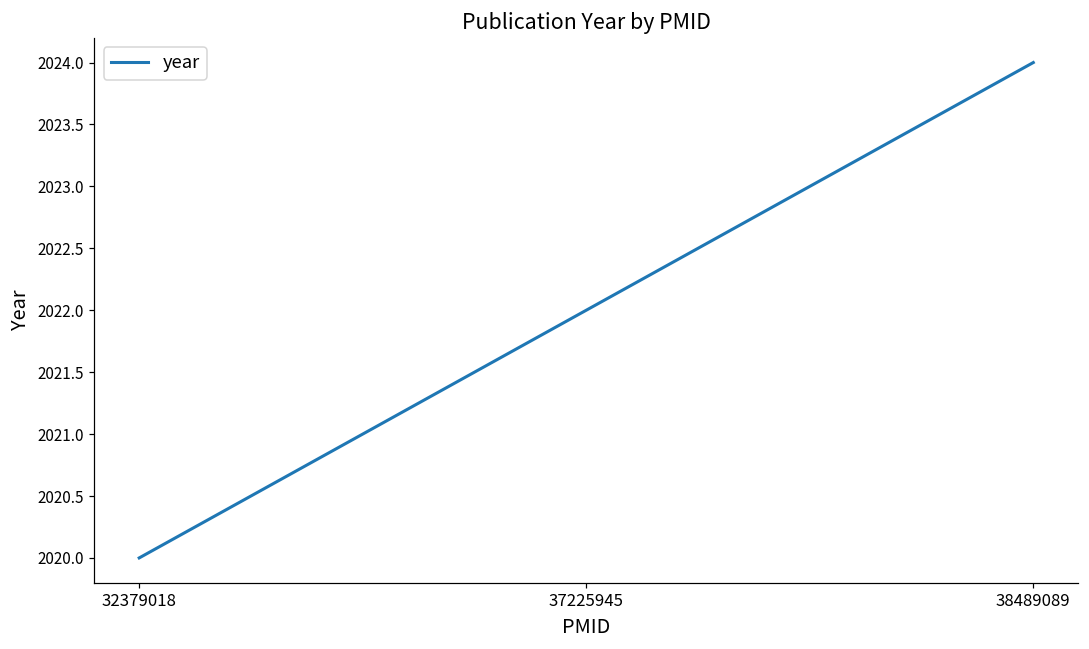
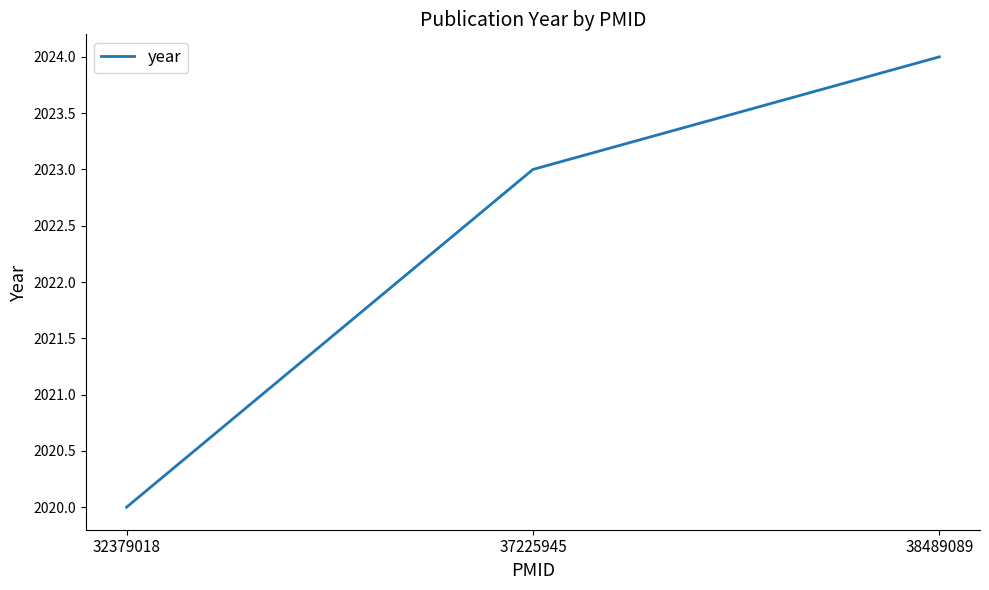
  {
    "32379018": 2020,
-   "37225945": 2022,
+   "37225945": 2023,
    "38489089": 2024
  }
